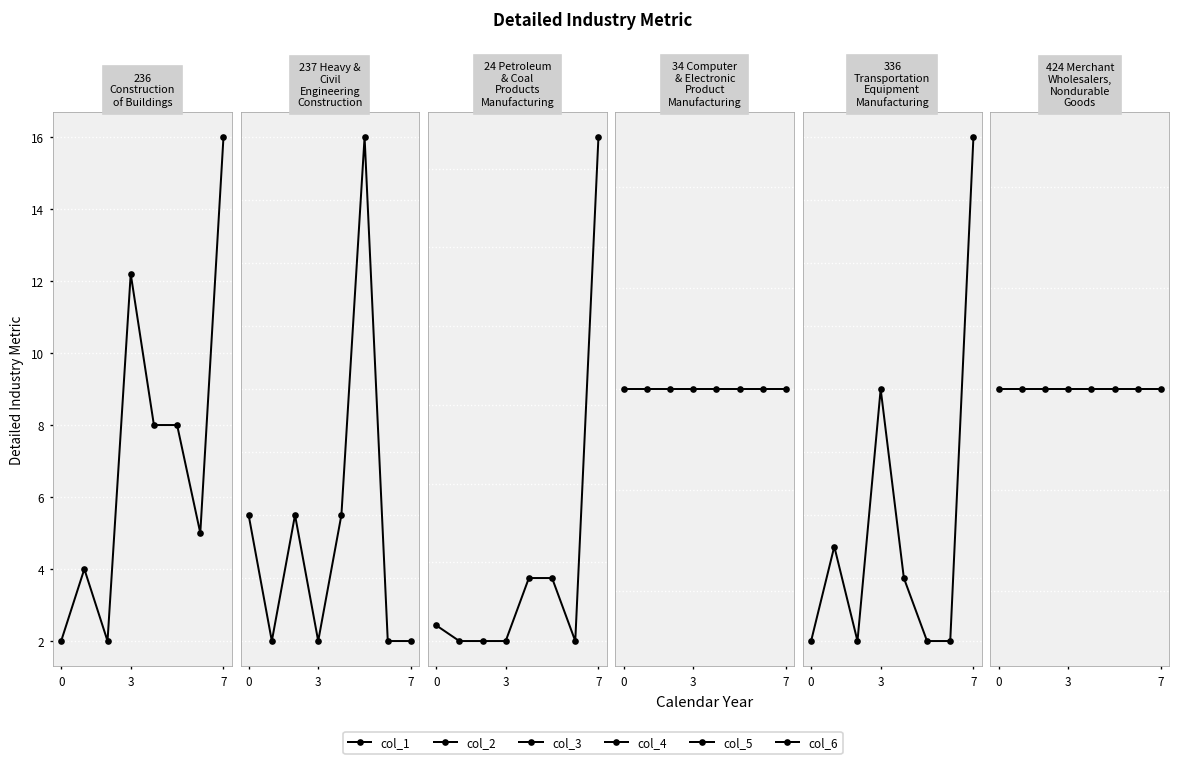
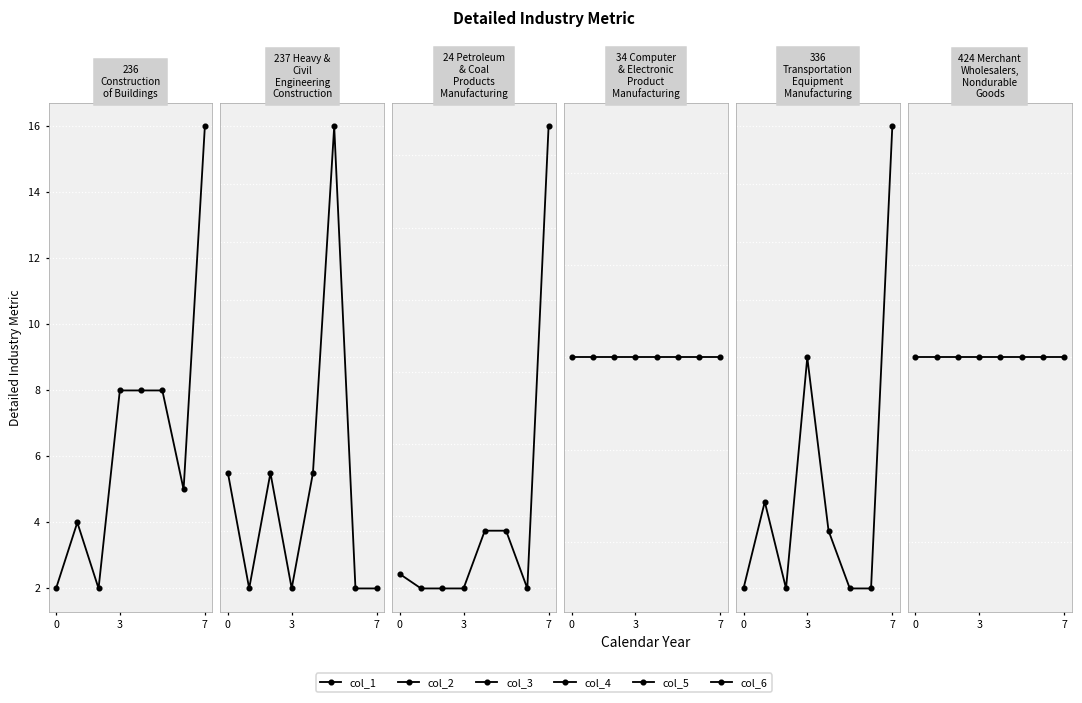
  {
    "236 Construction of Buildings": {
      "0": 2.0,
-     "3": 12.2,
+     "3": 8.0,
      "7": 16.0
    }
  }
